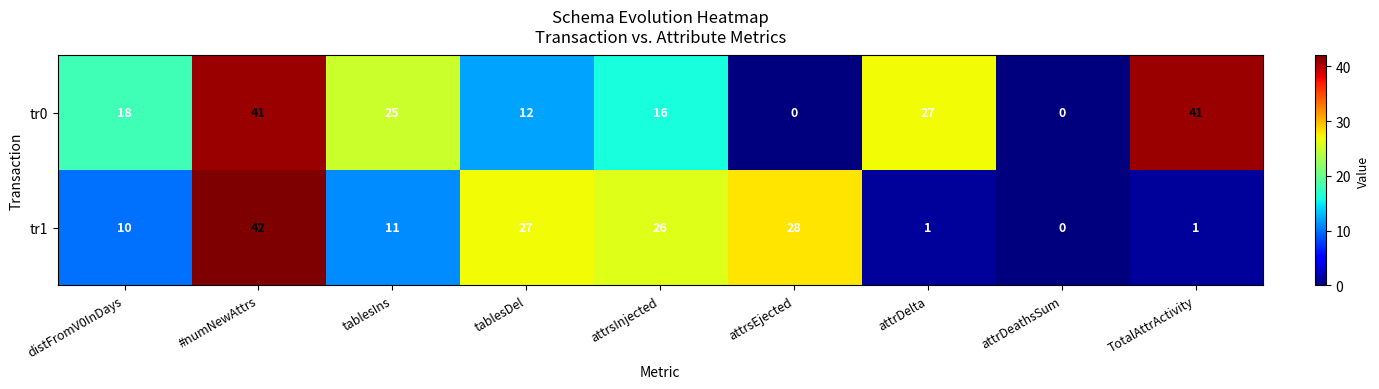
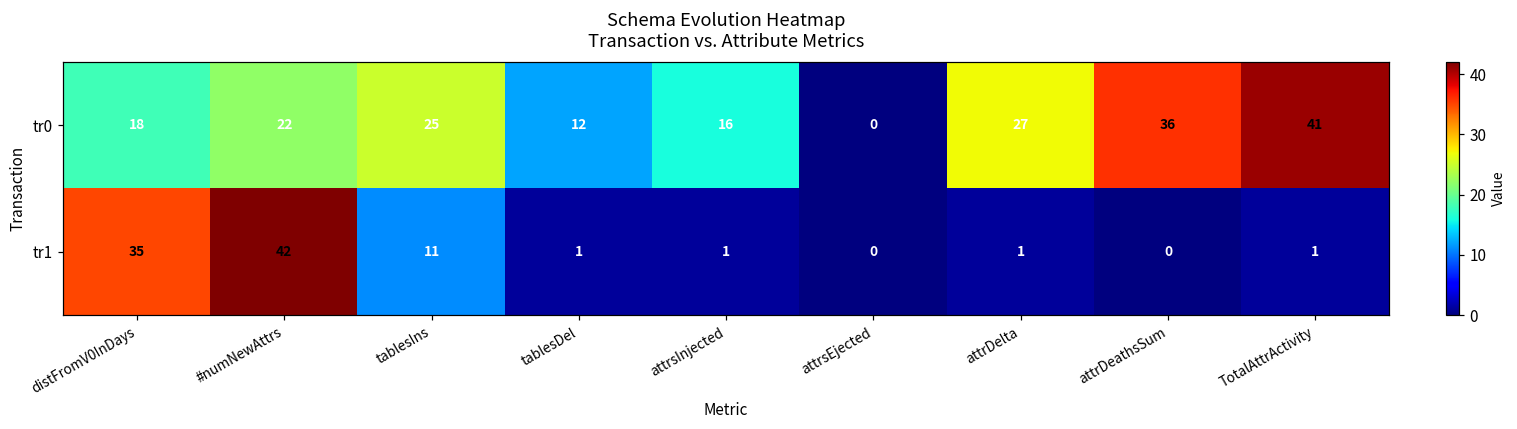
  {
    "tr0": {
      "distFromV0InDays": 18,
-     "#numNewAttrs": 41,
+     "#numNewAttrs": 22,
      "tablesIns": 25,
      "tablesDel": 12,
      "attrsInjected": 16,
      "attrsEjected": 0,
      "attrDelta": 27,
-     "attrDeathsSum": 0,
+     "attrDeathsSum": 36,
      "TotalAttrActivity": 41
    },
    "tr1": {
-     "distFromV0InDays": 10,
+     "distFromV0InDays": 35,
      "#numNewAttrs": 42,
      "tablesIns": 11,
-     "tablesDel": 27,
-     "attrsInjected": 26,
-     "attrsEjected": 28,
+     "tablesDel": 1,
+     "attrsInjected": 1,
+     "attrsEjected": 0,
      "attrDelta": 1,
      "attrDeathsSum": 0,
      "TotalAttrActivity": 1
    }
  }
